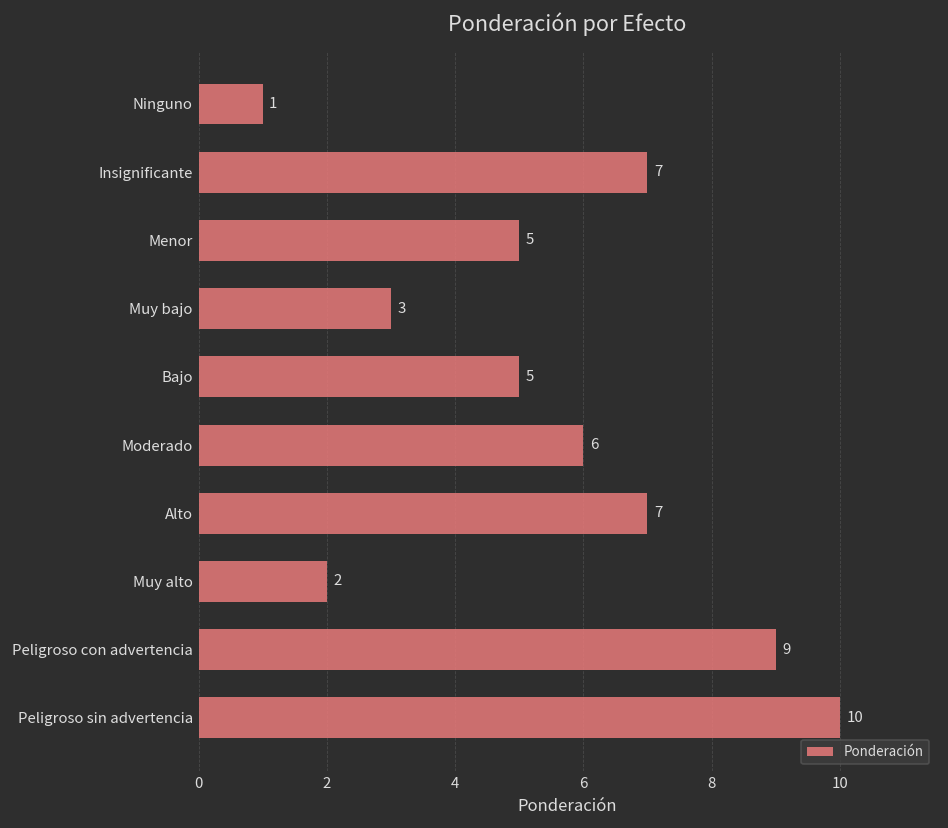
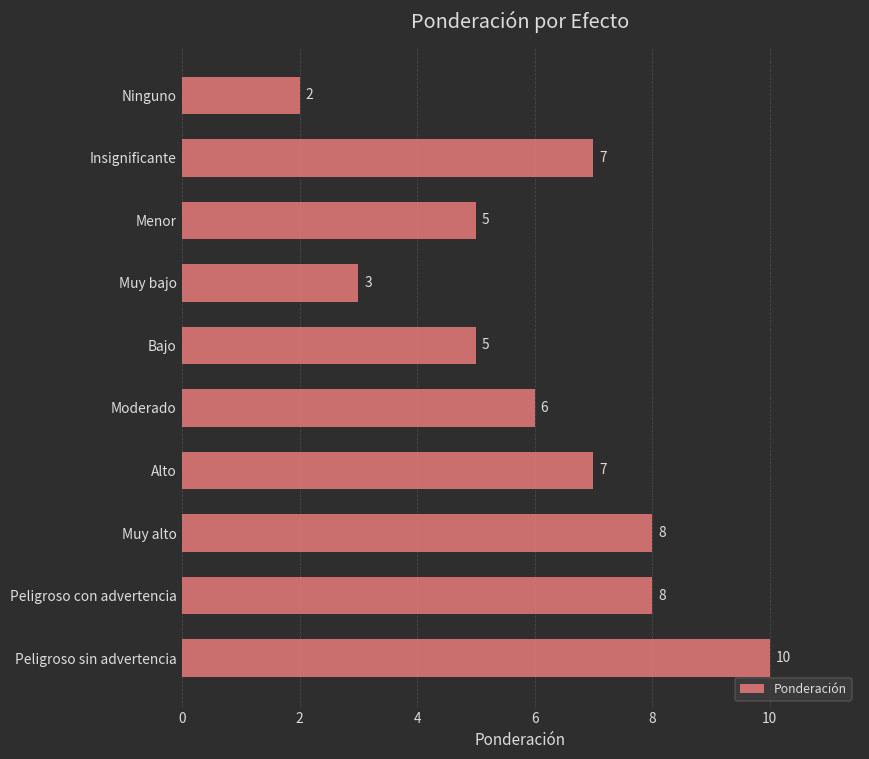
  {
-   "Ninguno": 1,
+   "Ninguno": 2,
    "Insignificante": 7,
    "Menor": 5,
    "Muy bajo": 3,
    "Bajo": 5,
    "Moderado": 6,
    "Alto": 7,
-   "Muy alto": 2,
-   "Peligroso con advertencia": 9,
+   "Muy alto": 8,
+   "Peligroso con advertencia": 8,
    "Peligroso sin advertencia": 10
  }
